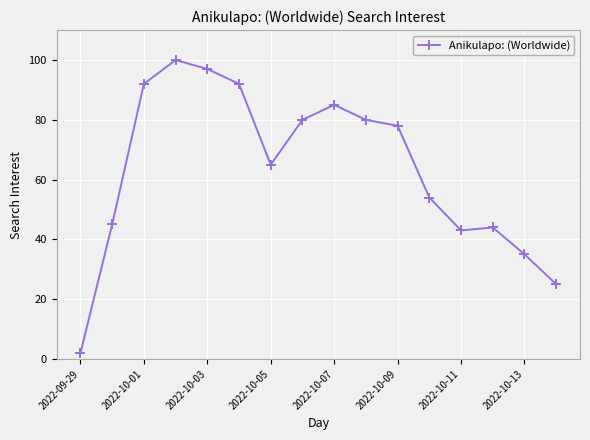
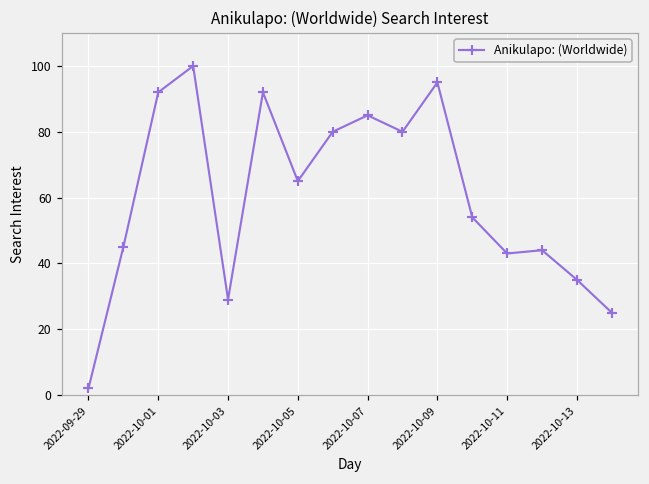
  {
    "2022-09-29": 2,
    "2022-10-01": 92,
-   "2022-10-03": 97,
+   "2022-10-03": 29,
    "2022-10-05": 65,
    "2022-10-07": 85,
-   "2022-10-09": 78,
+   "2022-10-09": 95,
    "2022-10-11": 43,
    "2022-10-13": 35
  }
